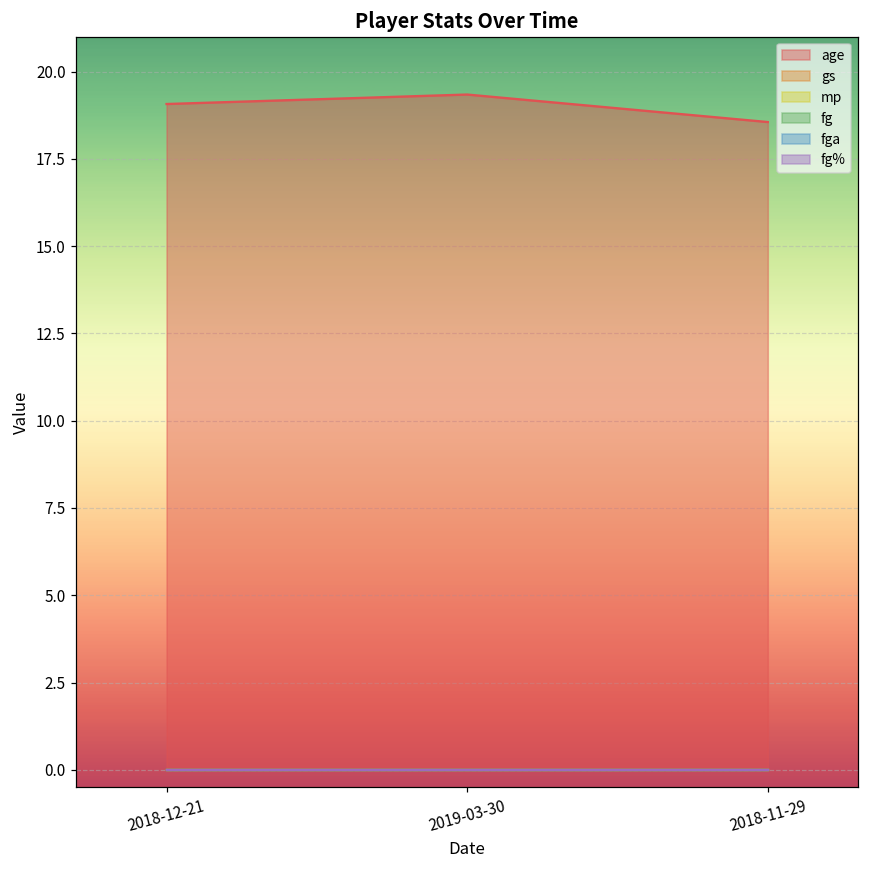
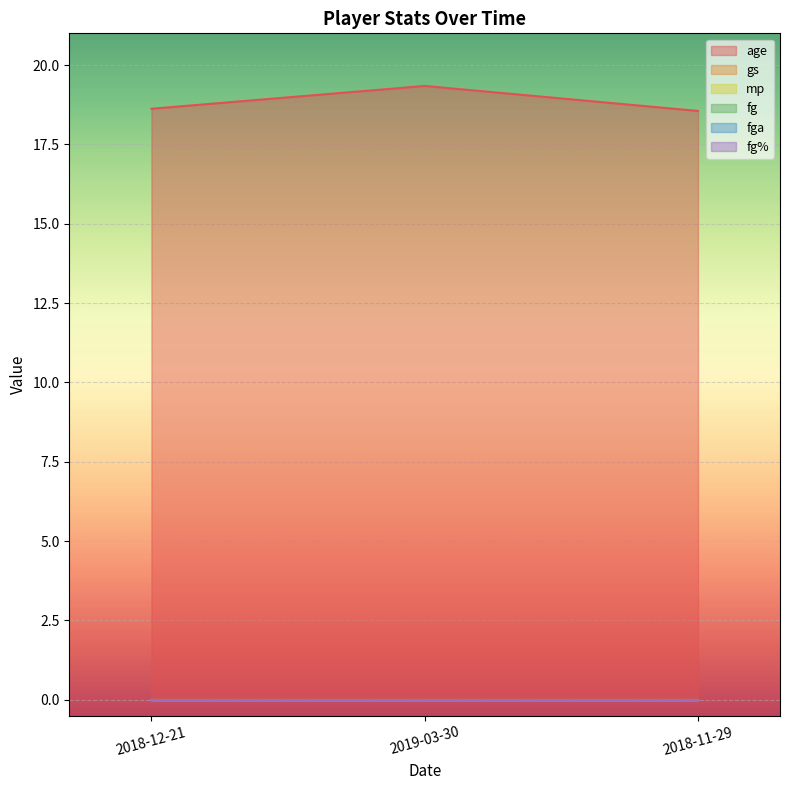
  {
    "age": {
-     "2018-12-21": 19.1,
+     "2018-12-21": 18.6,
      "2019-03-30": 19.3,
      "2018-11-29": 18.6
    },
    "fg%": {
      "2018-12-21": 0.0,
      "2019-03-30": 0.0,
      "2018-11-29": 0.0
    }
  }
